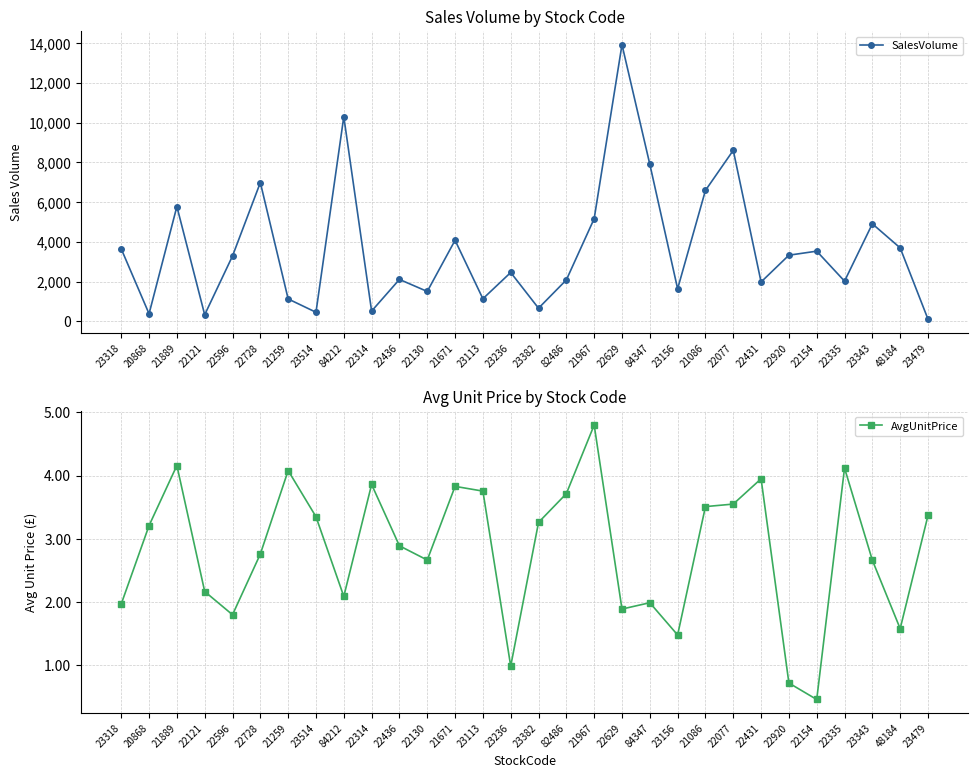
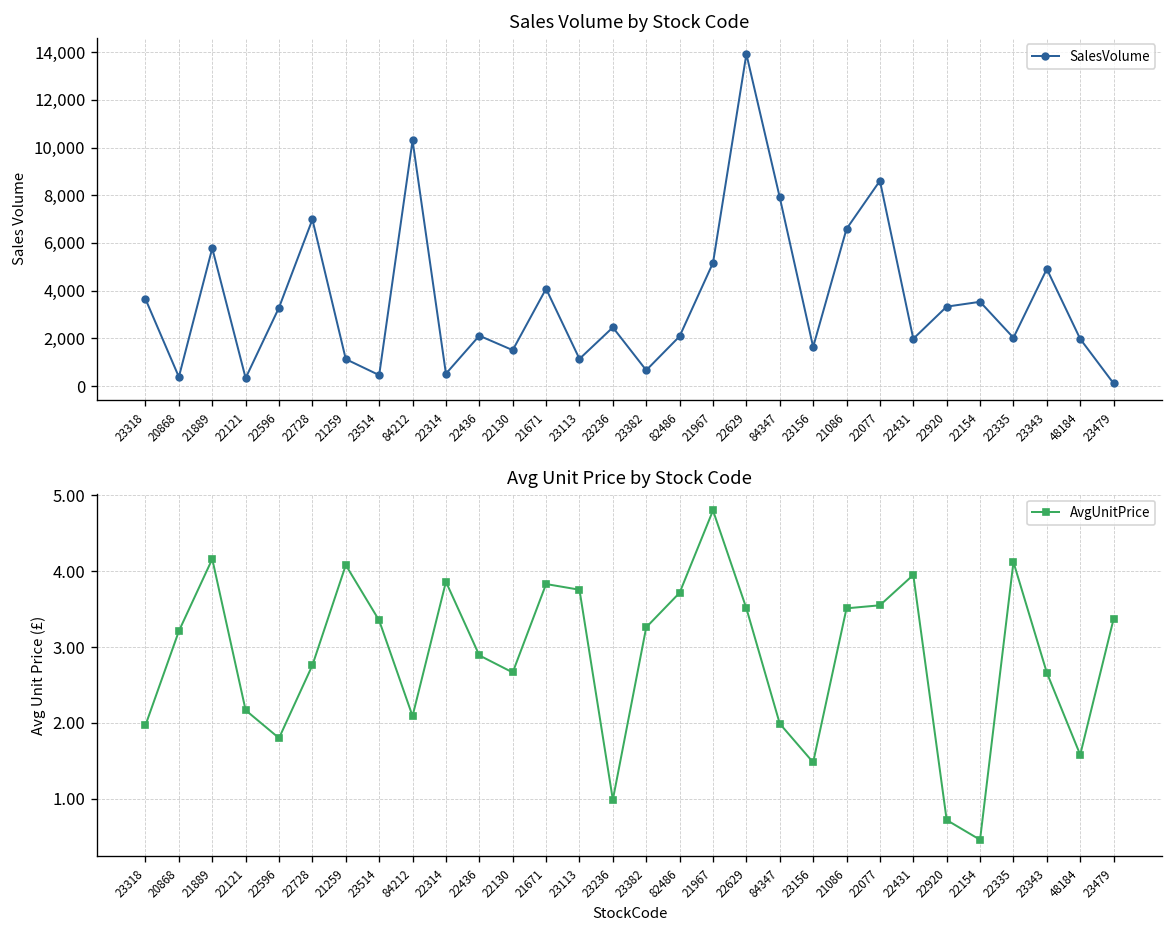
  {
    "Sales Volume by Stock Code": {
      "23318": "3,600",
      "20868": "400",
      "21889": "5,800",
      "22121": "300",
      "22596": "3,300",
      "22728": "7,000",
      "21259": "1,100",
      "23514": "500",
      "84212": "10,300",
      "22314": "500",
      "22436": "2,100",
      "22130": "1,500",
      "21671": "4,100",
      "23113": "1,100",
      "23236": "2,500",
      "23382": "700",
      "82486": "2,100",
      "21967": "5,200",
      "22629": "13,900",
      "84347": "7,900",
      "23156": "1,600",
      "21086": "6,600",
      "22077": "8,600",
      "22431": "2,000",
      "22920": "3,300",
      "22154": "3,500",
      "22335": "2,000",
      "23343": "4,900",
-     "48184": "3,700",
+     "48184": "2,000",
      "23479": "100"
    },
    "Avg Unit Price by Stock Code": {
      "23318": "2.0",
      "20868": "3.2",
      "21889": "4.2",
      "22121": "2.2",
      "22596": "1.8",
      "22728": "2.8",
      "21259": "4.1",
      "23514": "3.4",
      "84212": "2.1",
      "22314": "3.9",
      "22436": "2.9",
      "22130": "2.7",
      "21671": "3.8",
      "23113": "3.8",
      "23236": "1.0",
      "23382": "3.3",
      "82486": "3.7",
      "21967": "4.8",
-     "22629": "1.9",
+     "22629": "3.5",
      "84347": "2.0",
      "23156": "1.5",
      "21086": "3.5",
      "22077": "3.6",
      "22431": "4.0",
      "22920": "0.7",
      "22154": "0.5",
      "22335": "4.1",
      "23343": "2.7",
      "48184": "1.6",
      "23479": "3.4"
    }
  }
